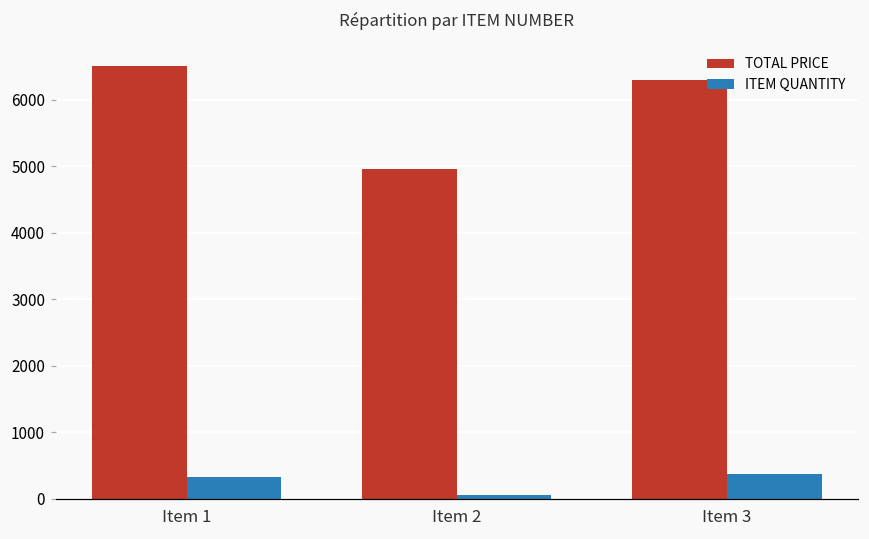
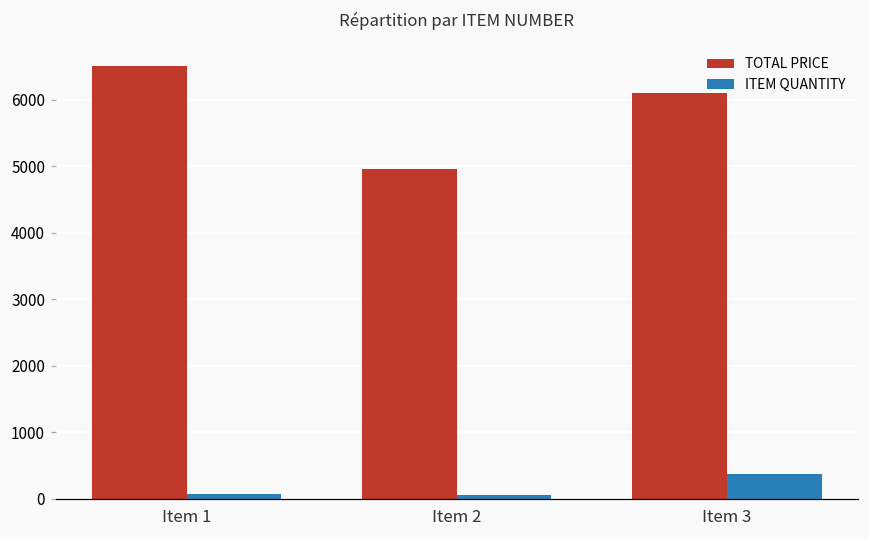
  {
    "TOTAL PRICE": {
      "Item 1": 6500,
      "Item 2": 5000,
-     "Item 3": 6300
+     "Item 3": 6100
    },
    "ITEM QUANTITY": {
-     "Item 1": 300,
+     "Item 1": 100,
      "Item 2": 0,
      "Item 3": 400
    }
  }
